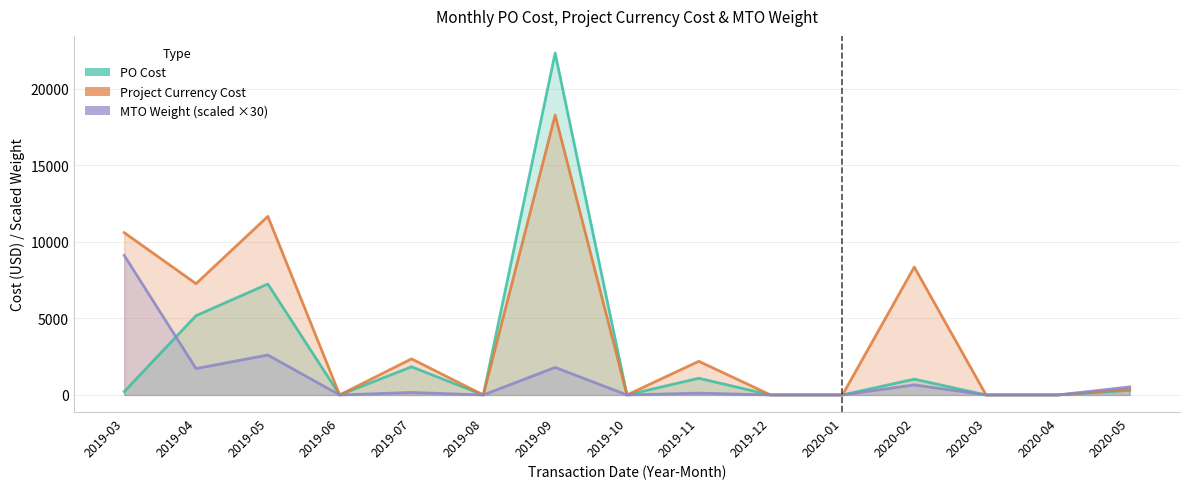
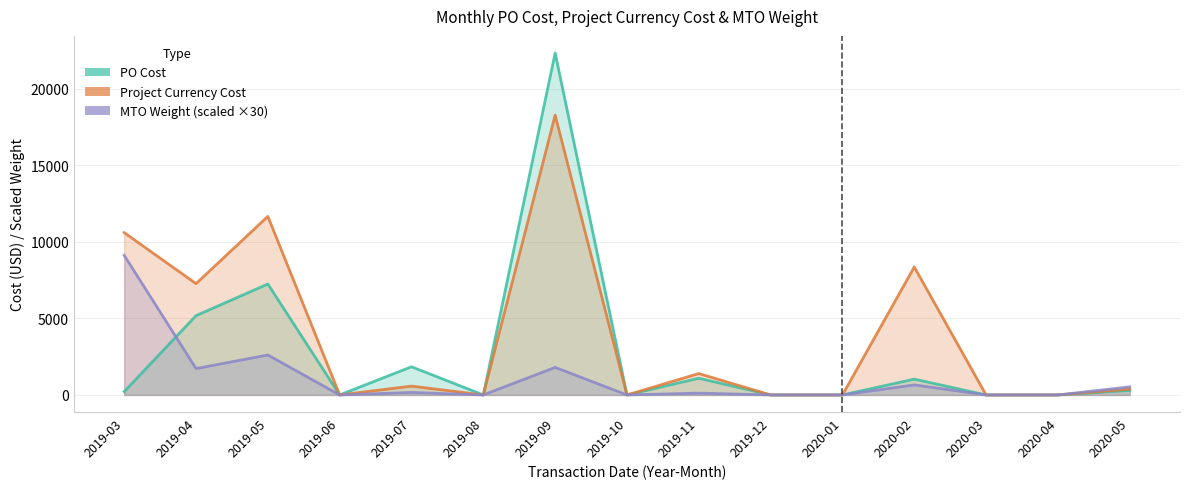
  {
    "Project Currency Cost": {
      "2019-03": 10600,
      "2019-04": 7300,
      "2019-05": 11700,
-     "2019-07": 2400,
+     "2019-07": 600,
      "2019-09": 18300,
-     "2019-11": 2200,
+     "2019-11": 1400,
      "2020-02": 8400
    }
  }
